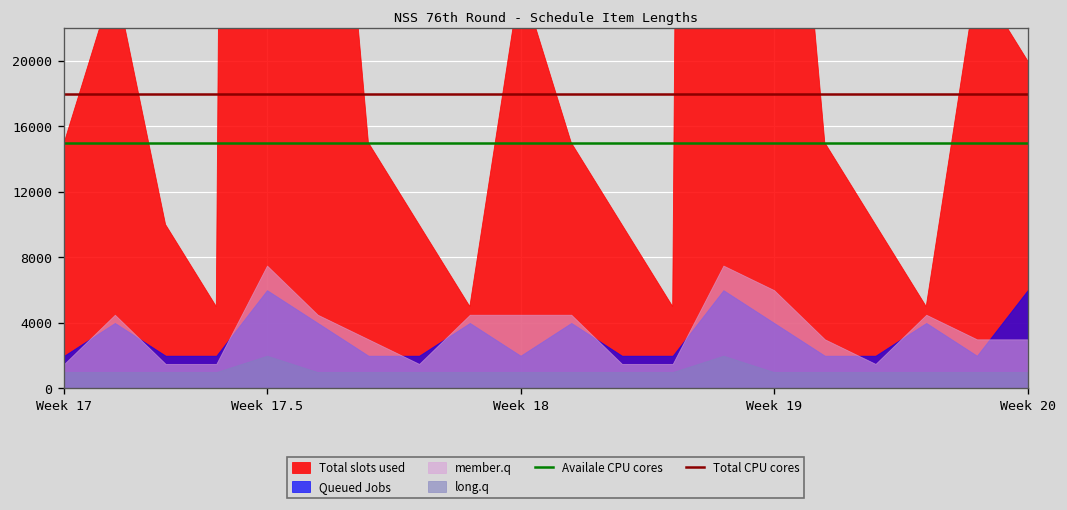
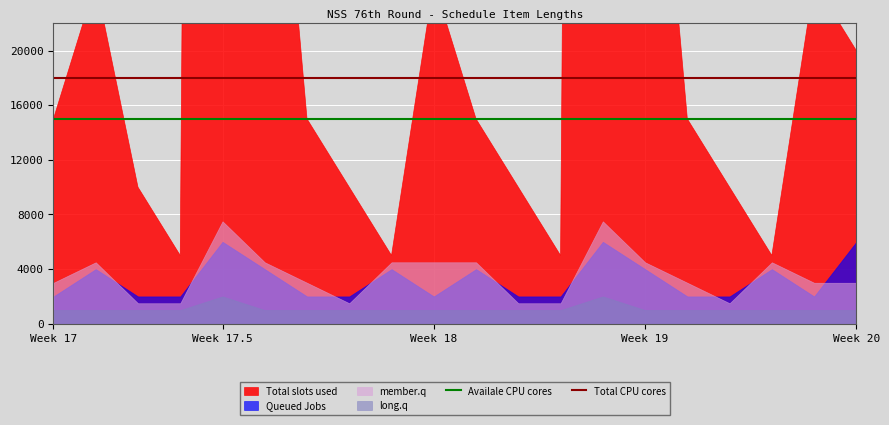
  {
    "Availale CPU cores": {
      "Week 17.5": 15000,
      "Week 18": 15000,
      "Week 19": 15000,
      "Week 20": 15000
    },
    "Total slots used": {
      "Week 20": 20000
    },
    "Total CPU cores": {
      "Week 17": 18000,
      "Week 17.5": 18000,
      "Week 18": 18000,
      "Week 19": 18000,
      "Week 20": 18000
    },
    "Queued Jobs": {
      "Week 17": 2000,
      "Week 17.5": 6000,
      "Week 18": 2000,
      "Week 19": 4000,
      "Week 20": 6000
    },
    "member.q": {
-     "Week 17": 1500,
+     "Week 17": 3000,
      "Week 17.5": 7500,
      "Week 18": 4500,
-     "Week 19": 6000,
+     "Week 19": 4500,
      "Week 20": 3000
    },
    "long.q": {
      "Week 17": 1000,
      "Week 17.5": 2000,
      "Week 18": 1000,
      "Week 19": 1000,
      "Week 20": 1000
    }
  }
